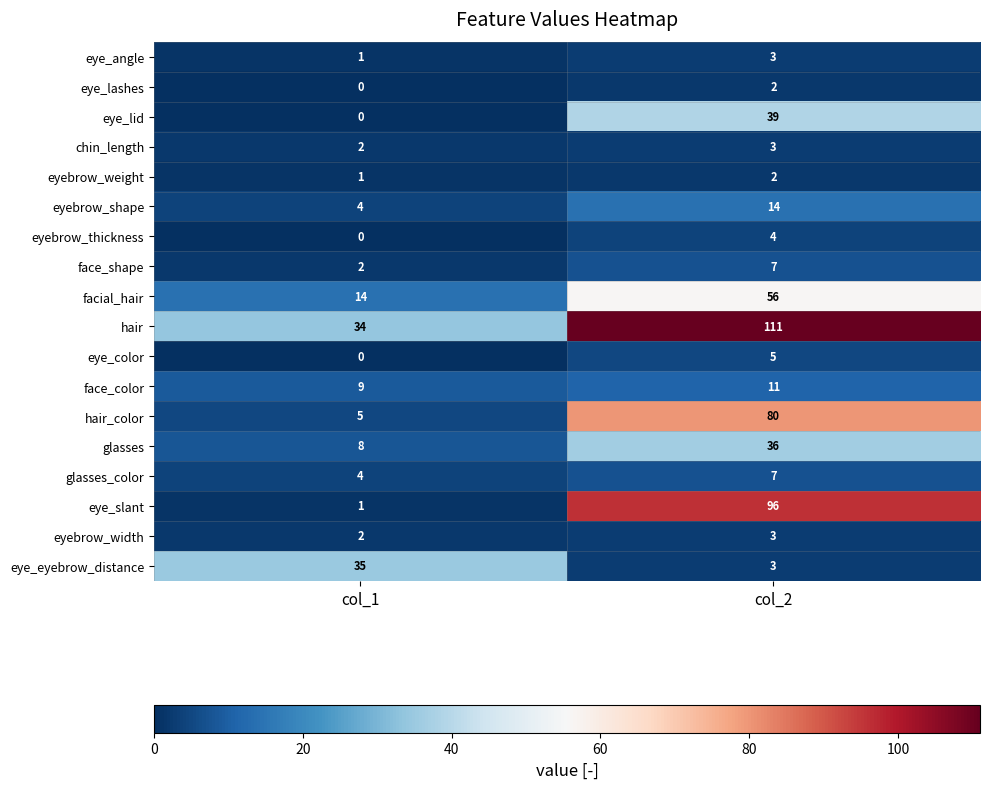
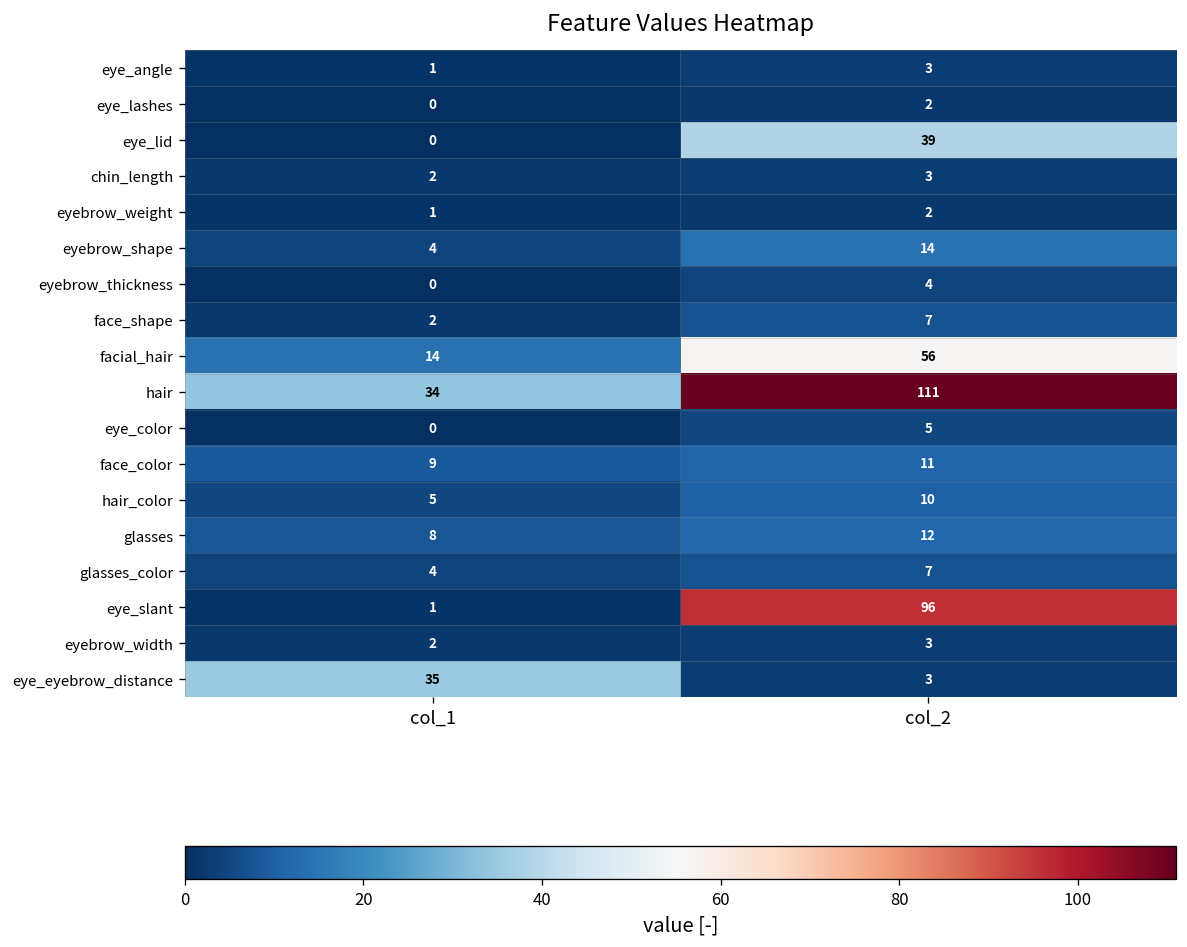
  {
    "eye_angle": {
      "col_1": 1,
      "col_2": 3
    },
    "eye_lashes": {
      "col_1": 0,
      "col_2": 2
    },
    "eye_lid": {
      "col_1": 0,
      "col_2": 39
    },
    "chin_length": {
      "col_1": 2,
      "col_2": 3
    },
    "eyebrow_weight": {
      "col_1": 1,
      "col_2": 2
    },
    "eyebrow_shape": {
      "col_1": 4,
      "col_2": 14
    },
    "eyebrow_thickness": {
      "col_1": 0,
      "col_2": 4
    },
    "face_shape": {
      "col_1": 2,
      "col_2": 7
    },
    "facial_hair": {
      "col_1": 14,
      "col_2": 56
    },
    "hair": {
      "col_1": 34,
      "col_2": 111
    },
    "eye_color": {
      "col_1": 0,
      "col_2": 5
    },
    "face_color": {
      "col_1": 9,
      "col_2": 11
    },
    "hair_color": {
      "col_1": 5,
-     "col_2": 80
+     "col_2": 10
    },
    "glasses": {
      "col_1": 8,
-     "col_2": 36
+     "col_2": 12
    },
    "glasses_color": {
      "col_1": 4,
      "col_2": 7
    },
    "eye_slant": {
      "col_1": 1,
      "col_2": 96
    },
    "eyebrow_width": {
      "col_1": 2,
      "col_2": 3
    },
    "eye_eyebrow_distance": {
      "col_1": 35,
      "col_2": 3
    }
  }
